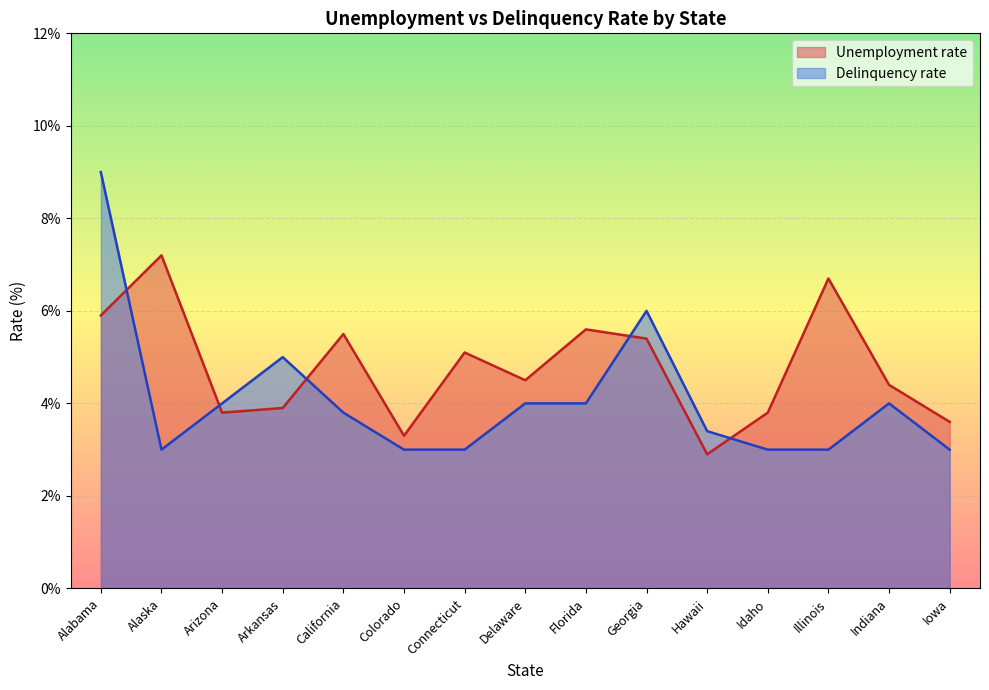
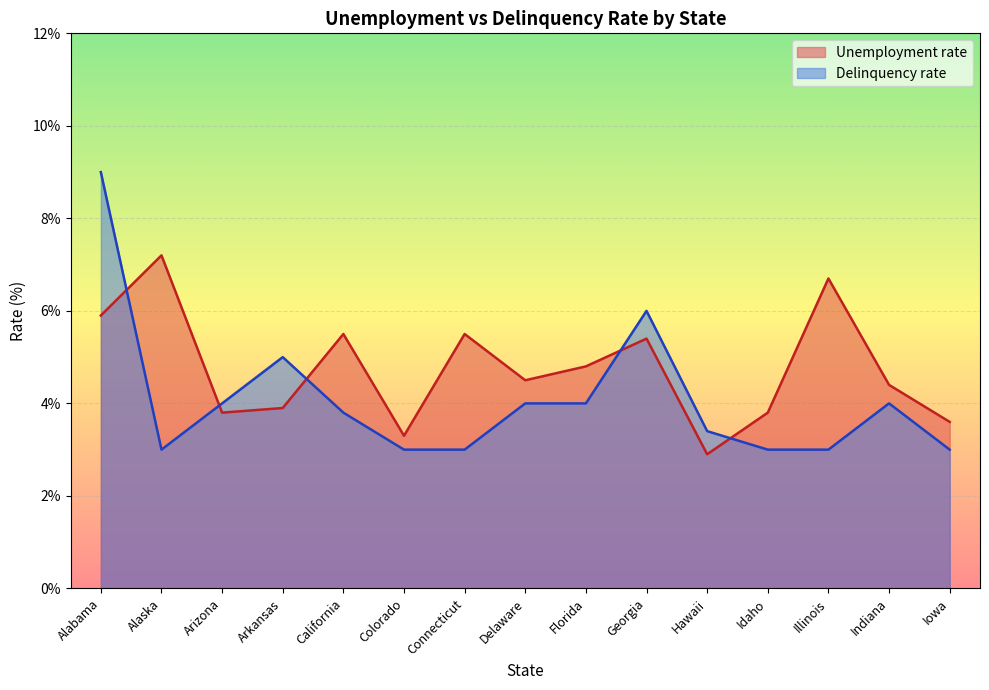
  {
    "Unemployment rate": {
      "Alabama": "5.9%",
      "Alaska": "7.2%",
      "Arizona": "3.8%",
      "Arkansas": "3.9%",
      "California": "5.5%",
      "Colorado": "3.3%",
-     "Connecticut": "5.1%",
+     "Connecticut": "5.5%",
      "Delaware": "4.5%",
-     "Florida": "5.6%",
+     "Florida": "4.8%",
      "Georgia": "5.4%",
      "Hawaii": "2.9%",
      "Idaho": "3.8%",
      "Illinois": "6.7%",
      "Indiana": "4.4%",
      "Iowa": "3.6%"
    },
    "Delinquency rate": {
      "Alabama": "9.0%",
      "Alaska": "3.0%",
      "Arizona": "4.0%",
      "Arkansas": "5.0%",
      "California": "3.8%",
      "Colorado": "3.0%",
      "Connecticut": "3.0%",
      "Delaware": "4.0%",
      "Florida": "4.0%",
      "Georgia": "6.0%",
      "Hawaii": "3.4%",
      "Idaho": "3.0%",
      "Illinois": "3.0%",
      "Indiana": "4.0%",
      "Iowa": "3.0%"
    }
  }
